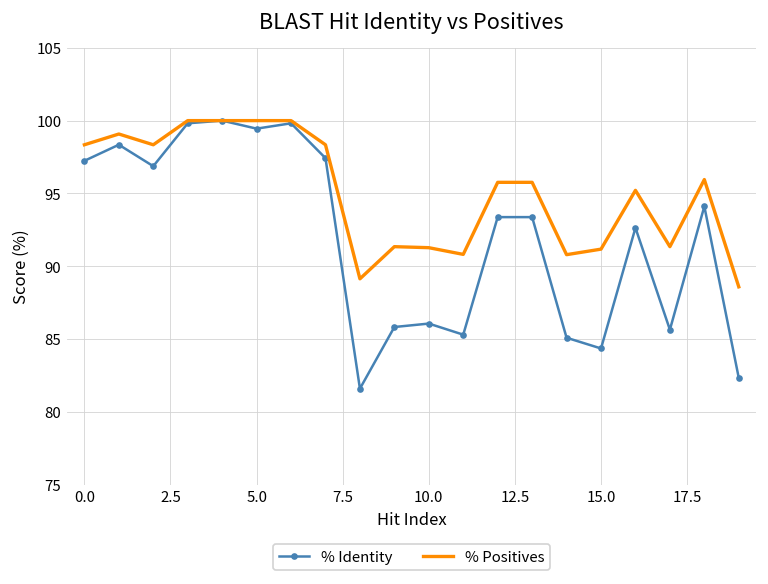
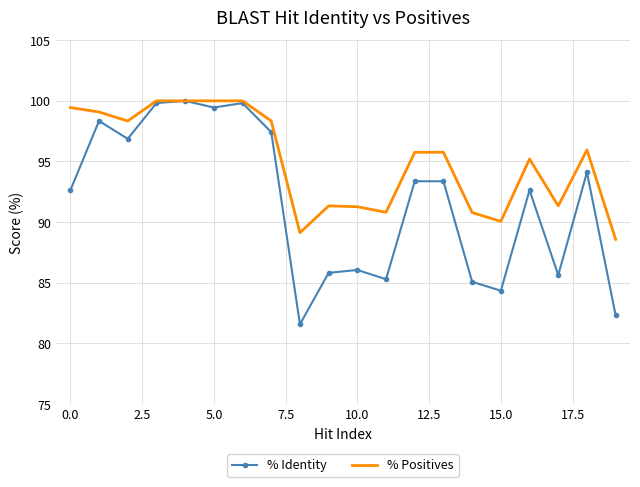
  {
    "% Identity": {
-     "0.0": 97.2,
+     "0.0": 92.6,
      "5.0": 99.4,
      "10.0": 86.1,
      "15.0": 84.3
    },
    "% Positives": {
-     "0.0": 98.3,
+     "0.0": 99.5,
      "5.0": 100.0,
      "10.0": 91.3,
-     "15.0": 91.2
+     "15.0": 90.1
    }
  }
